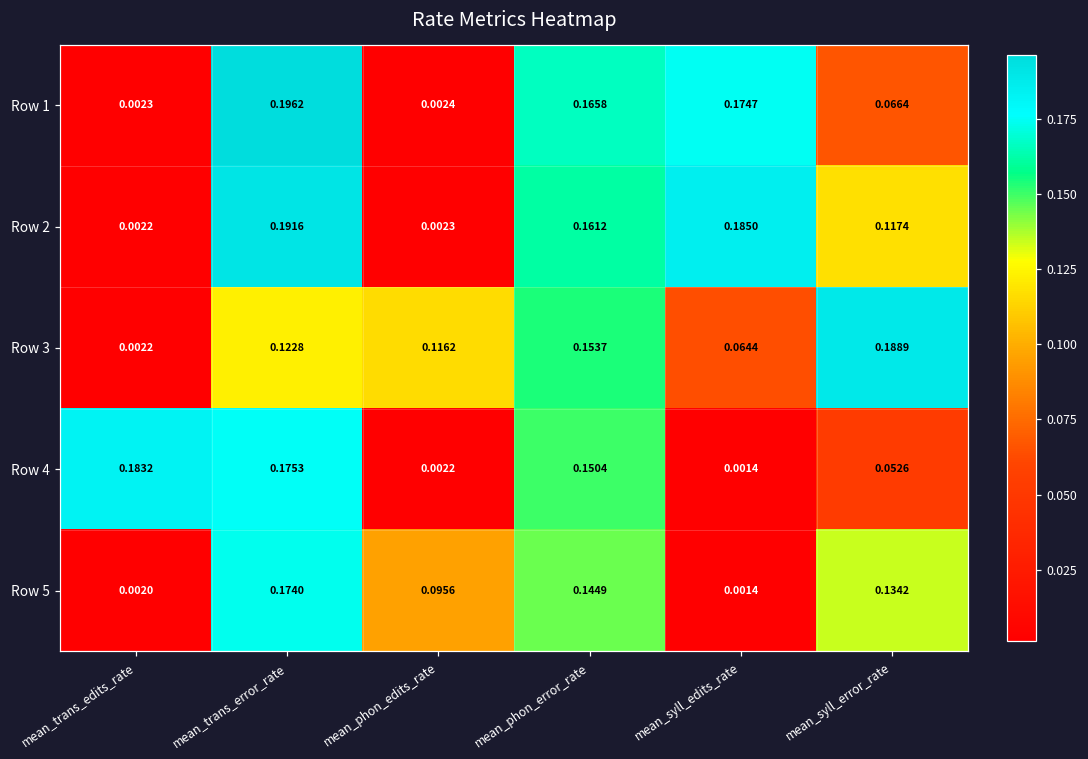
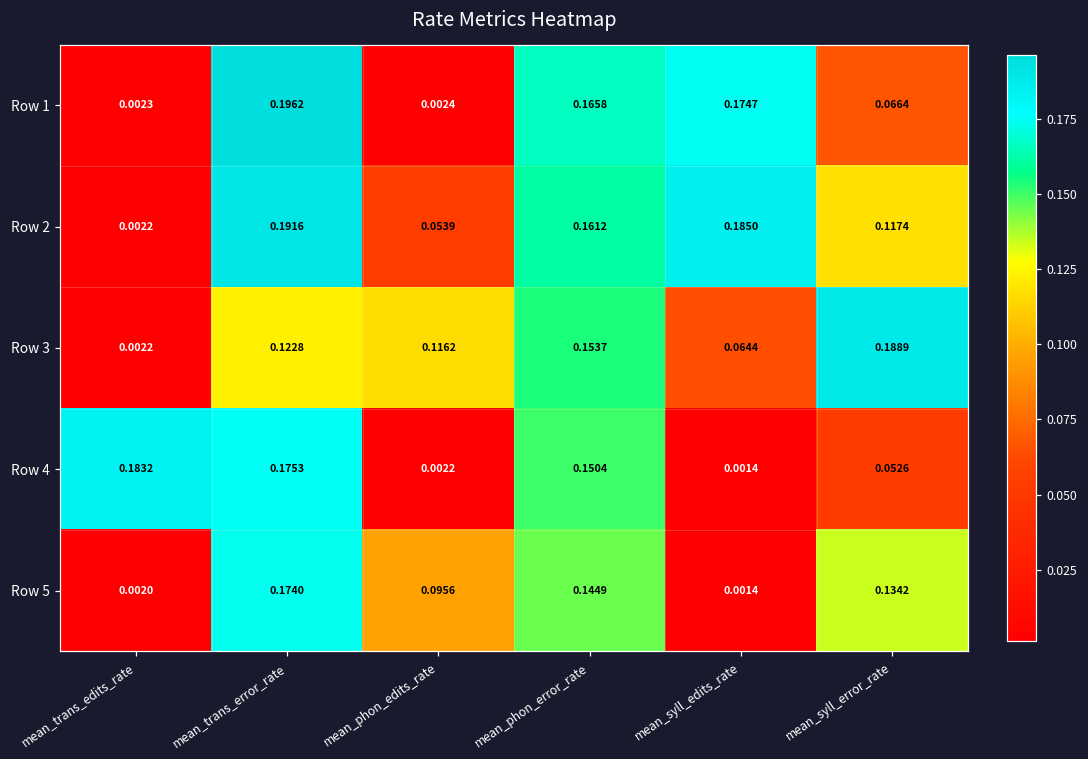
  {
    "Row 1": {
      "mean_trans_edits_rate": 0.0023,
      "mean_trans_error_rate": 0.1962,
      "mean_phon_edits_rate": 0.0024,
      "mean_phon_error_rate": 0.1658,
      "mean_syll_edits_rate": 0.1747,
      "mean_syll_error_rate": 0.0664
    },
    "Row 2": {
      "mean_trans_edits_rate": 0.0022,
      "mean_trans_error_rate": 0.1916,
-     "mean_phon_edits_rate": 0.0023,
+     "mean_phon_edits_rate": 0.0539,
      "mean_phon_error_rate": 0.1612,
      "mean_syll_edits_rate": 0.1850,
      "mean_syll_error_rate": 0.1174
    },
    "Row 3": {
      "mean_trans_edits_rate": 0.0022,
      "mean_trans_error_rate": 0.1228,
      "mean_phon_edits_rate": 0.1162,
      "mean_phon_error_rate": 0.1537,
      "mean_syll_edits_rate": 0.0644,
      "mean_syll_error_rate": 0.1889
    },
    "Row 4": {
      "mean_trans_edits_rate": 0.1832,
      "mean_trans_error_rate": 0.1753,
      "mean_phon_edits_rate": 0.0022,
      "mean_phon_error_rate": 0.1504,
      "mean_syll_edits_rate": 0.0014,
      "mean_syll_error_rate": 0.0526
    },
    "Row 5": {
      "mean_trans_edits_rate": 0.0020,
      "mean_trans_error_rate": 0.1740,
      "mean_phon_edits_rate": 0.0956,
      "mean_phon_error_rate": 0.1449,
      "mean_syll_edits_rate": 0.0014,
      "mean_syll_error_rate": 0.1342
    }
  }
